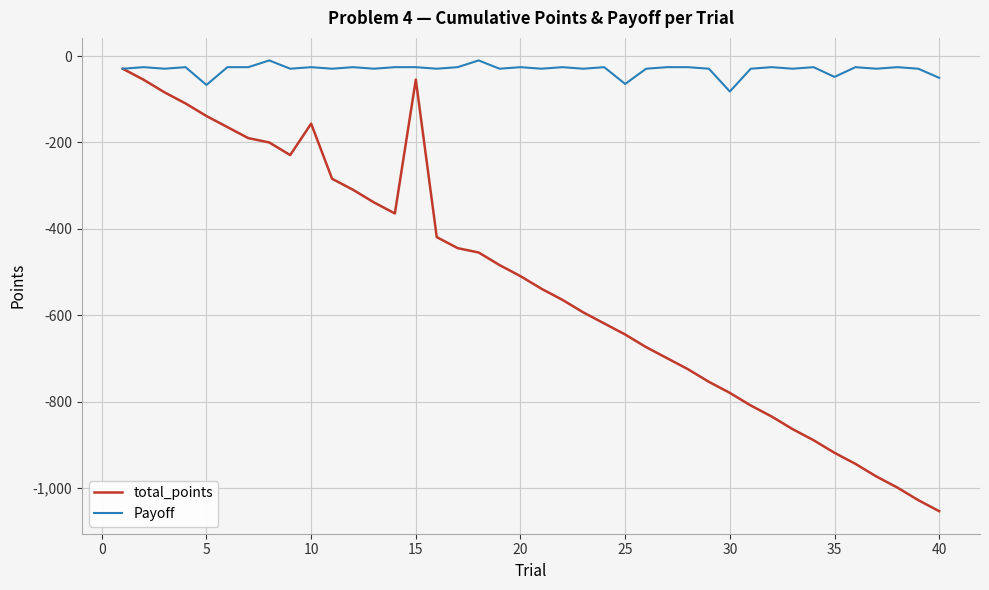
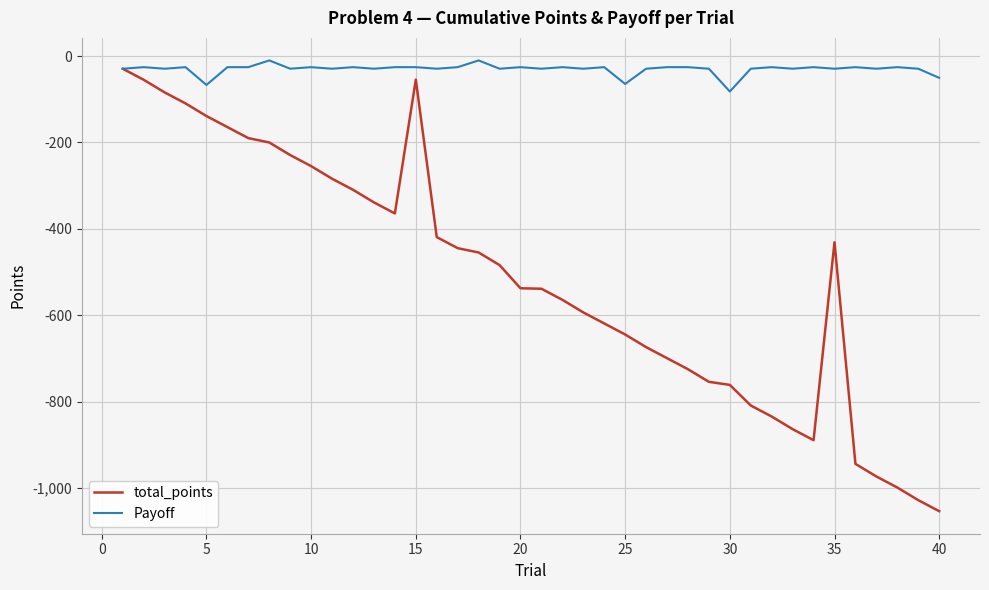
  {
    "total_points": {
      "5": "-140",
-     "10": "-160",
+     "10": "-250",
      "15": "-50",
-     "20": "-510",
+     "20": "-540",
      "25": "-640",
-     "30": "-780",
-     "35": "-920",
+     "30": "-760",
+     "35": "-430",
      "40": "-1,050"
    },
    "Payoff": {
      "5": "-70",
      "10": "-30",
      "15": "-30",
      "20": "-30",
      "25": "-60",
      "30": "-80",
-     "35": "-50",
+     "35": "-30",
      "40": "-50"
    }
  }
